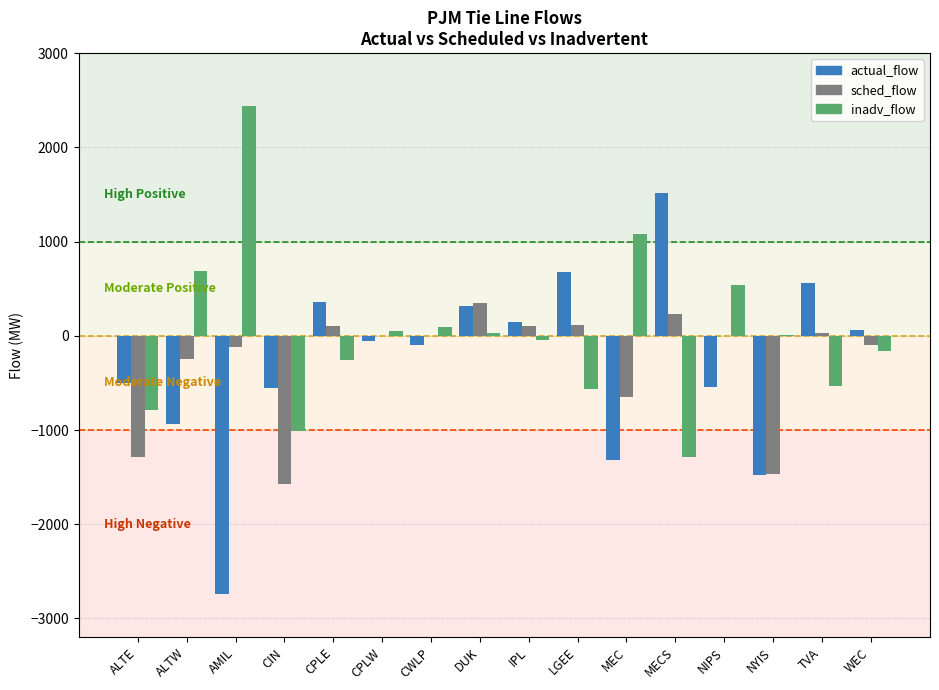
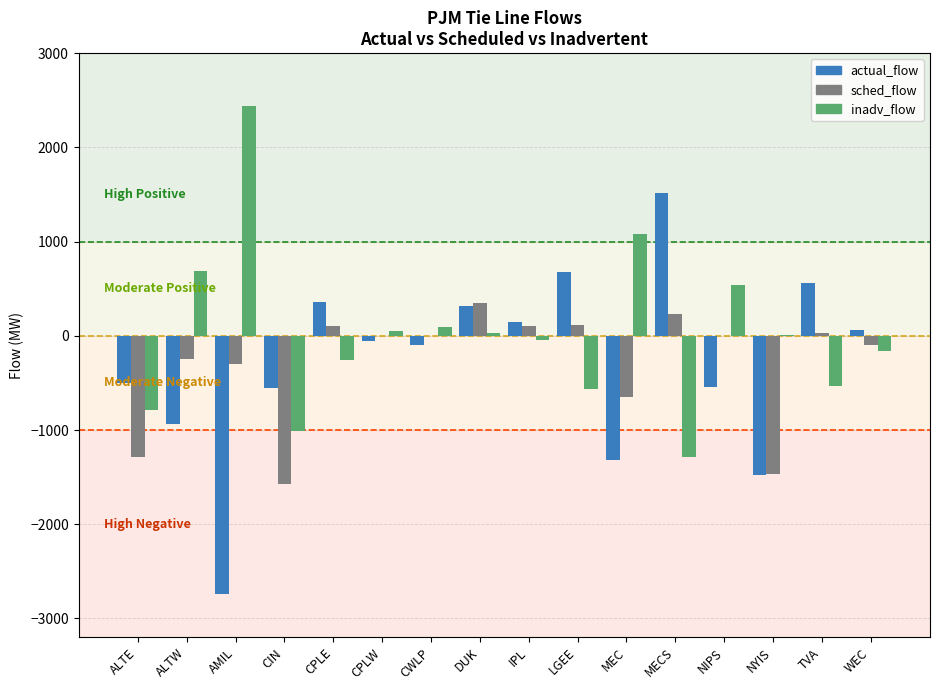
  {
    "actual_flow": {
      "ALTE": -500,
      "ALTW": -900,
      "AMIL": -2700,
      "CIN": -600,
      "CPLE": 400,
      "CPLW": -100,
      "CWLP": -100,
      "DUK": 300,
      "IPL": 100,
      "LGEE": 700,
      "MEC": -1300,
      "MECS": 1500,
      "NIPS": -500,
      "NYIS": -1500,
      "TVA": 600,
      "WEC": 100
    },
    "sched_flow": {
      "ALTE": -1300,
      "ALTW": -200,
-     "AMIL": -100,
+     "AMIL": -300,
      "CIN": -1600,
      "CPLE": 100,
      "CPLW": 0,
      "CWLP": 0,
      "DUK": 300,
      "IPL": 100,
      "LGEE": 100,
      "MEC": -600,
      "MECS": 200,
      "NIPS": 0,
      "NYIS": -1500,
      "WEC": -100
    },
    "inadv_flow": {
      "ALTE": -800,
      "ALTW": 700,
      "AMIL": 2400,
      "CIN": -1000,
      "CPLE": -300,
      "CPLW": 100,
      "CWLP": 100,
      "DUK": 0,
      "IPL": 0,
      "LGEE": -600,
      "MEC": 1100,
      "MECS": -1300,
      "NIPS": 500,
      "TVA": -500,
      "WEC": -200
    }
  }
